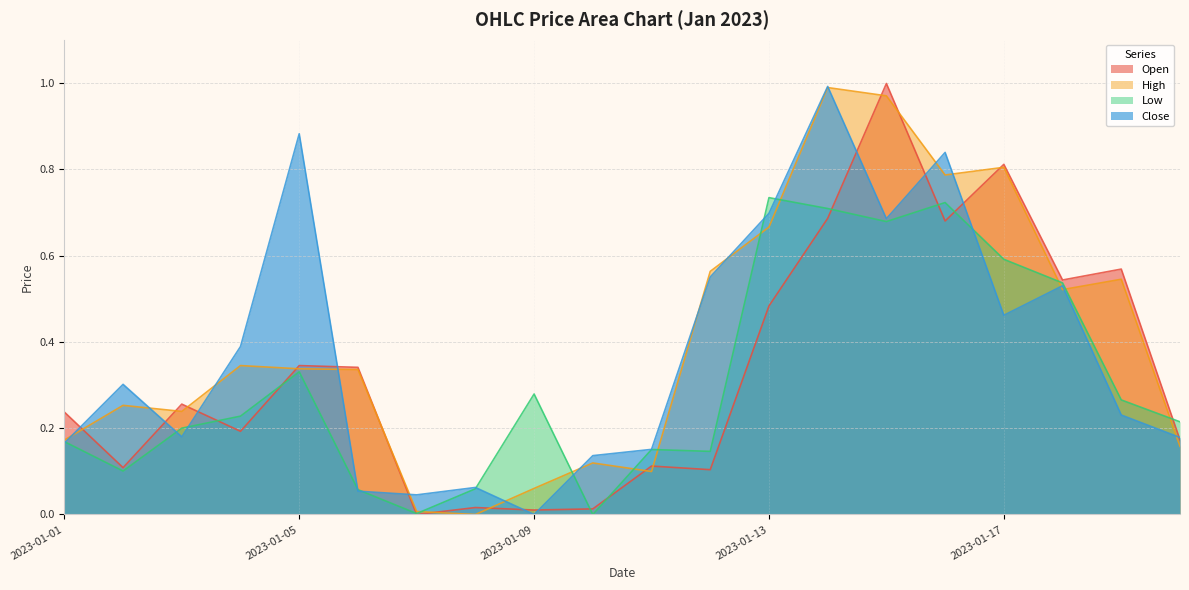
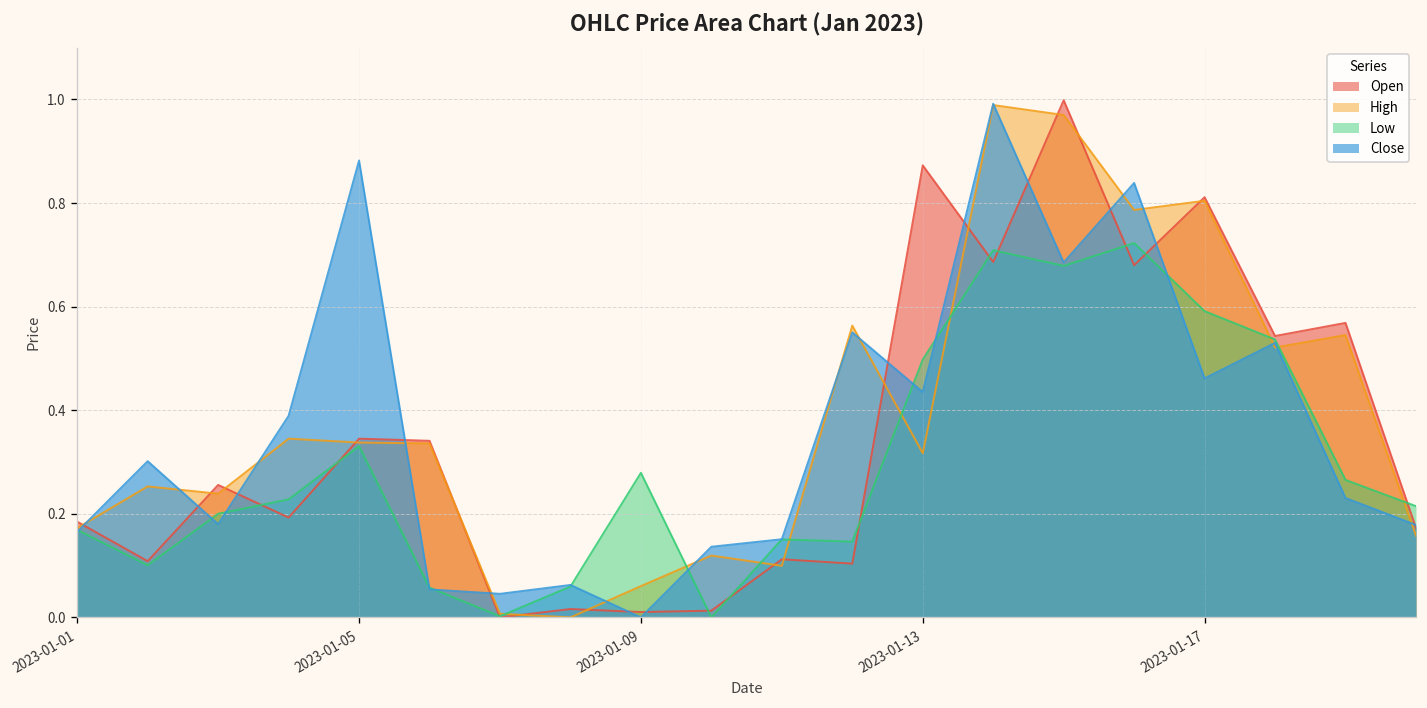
  {
    "Open": {
-     "2023-01-01": 0.24,
+     "2023-01-01": 0.18,
      "2023-01-05": 0.35,
      "2023-01-09": 0.01,
-     "2023-01-13": 0.48,
+     "2023-01-13": 0.87,
      "2023-01-17": 0.81
    },
    "High": {
      "2023-01-05": 0.34,
      "2023-01-09": 0.06,
-     "2023-01-13": 0.67,
+     "2023-01-13": 0.32,
      "2023-01-17": 0.80
    },
    "Low": {
      "2023-01-05": 0.33,
      "2023-01-09": 0.28,
-     "2023-01-13": 0.73,
+     "2023-01-13": 0.50,
      "2023-01-17": 0.59
    },
    "Close": {
      "2023-01-05": 0.88,
      "2023-01-09": 0.00,
-     "2023-01-13": 0.70,
+     "2023-01-13": 0.43,
      "2023-01-17": 0.46
    }
  }
